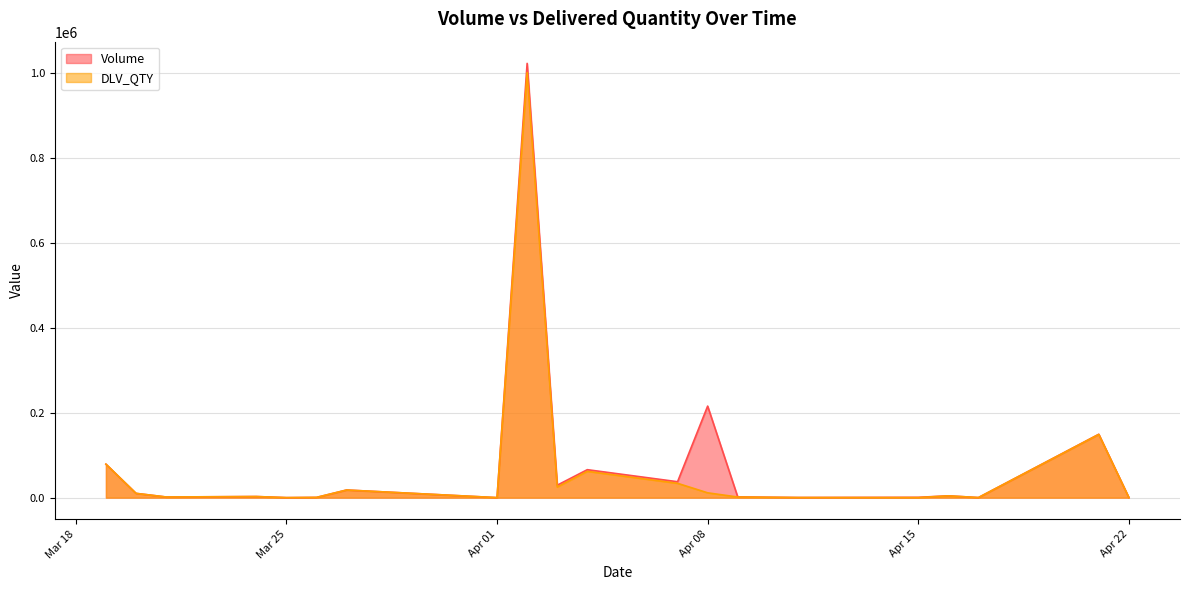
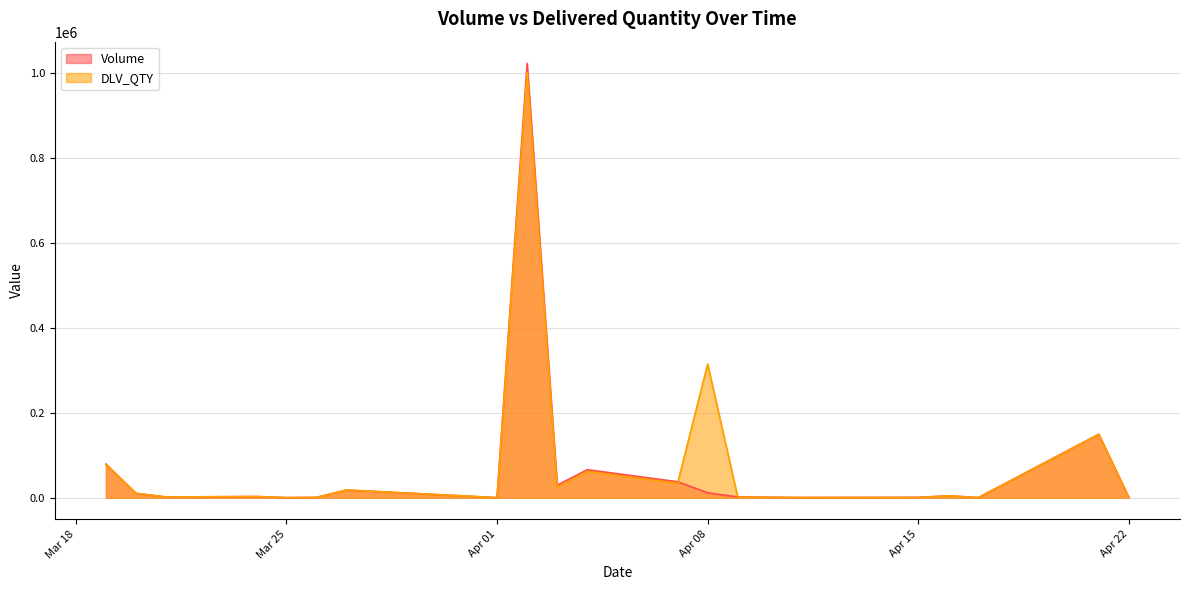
  {
    "Volume": {
-     "Apr 08": 220000
+     "Apr 08": 10000
    },
    "DLV_QTY": {
-     "Apr 08": 10000
+     "Apr 08": 310000
    }
  }
